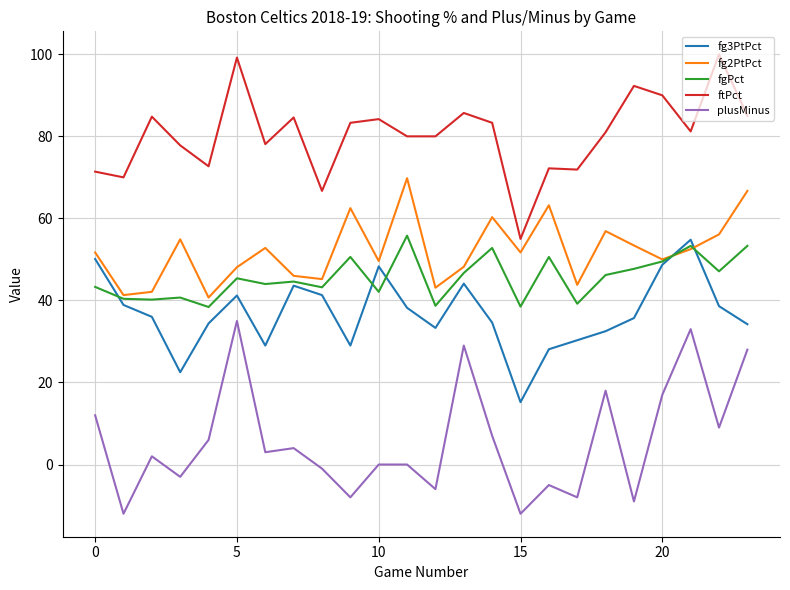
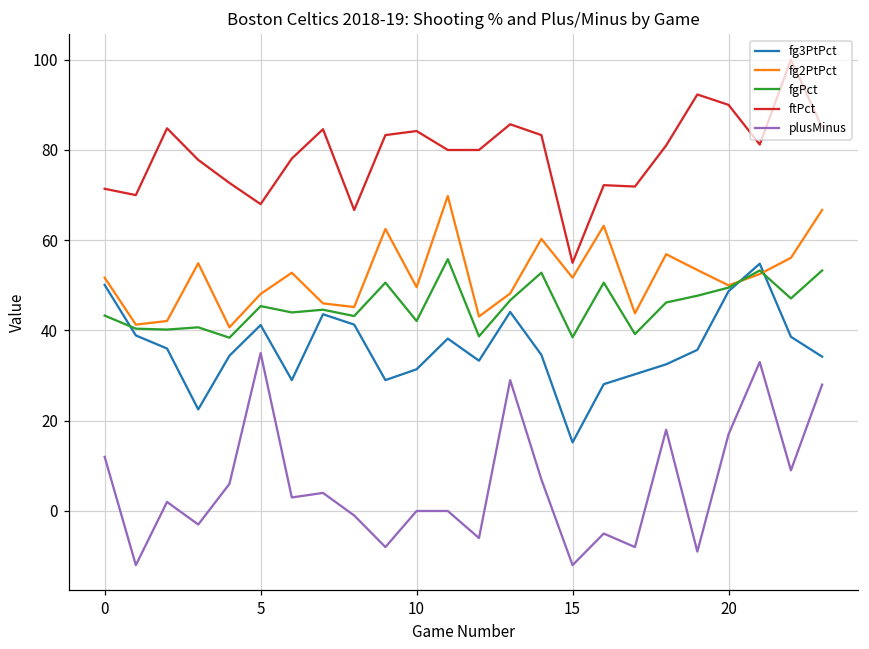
  {
    "fg3PtPct": {
      "0": 50,
      "5": 41,
-     "10": 48,
+     "10": 31,
      "15": 15,
      "20": 49
    },
    "fg2PtPct": {
      "0": 52,
      "5": 48,
      "10": 50,
      "15": 52
    },
    "fgPct": {
      "0": 43,
      "5": 45,
      "10": 42,
      "15": 39
    },
    "ftPct": {
      "0": 71,
-     "5": 99,
+     "5": 68,
      "10": 84,
      "15": 55,
      "20": 90
    },
    "plusMinus": {
      "0": 12,
      "5": 35,
      "10": 0,
      "15": -12,
      "20": 17
    }
  }
